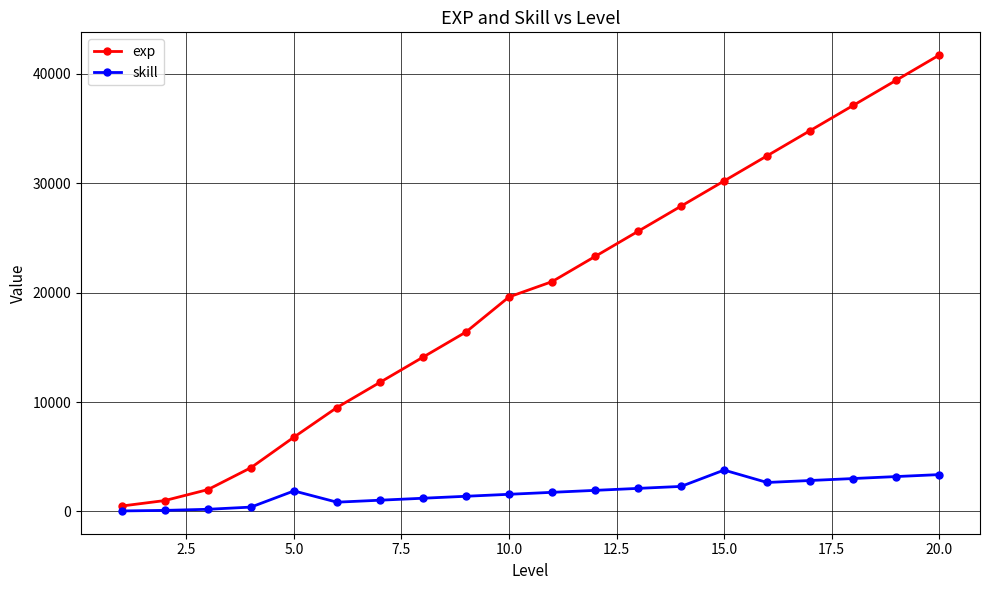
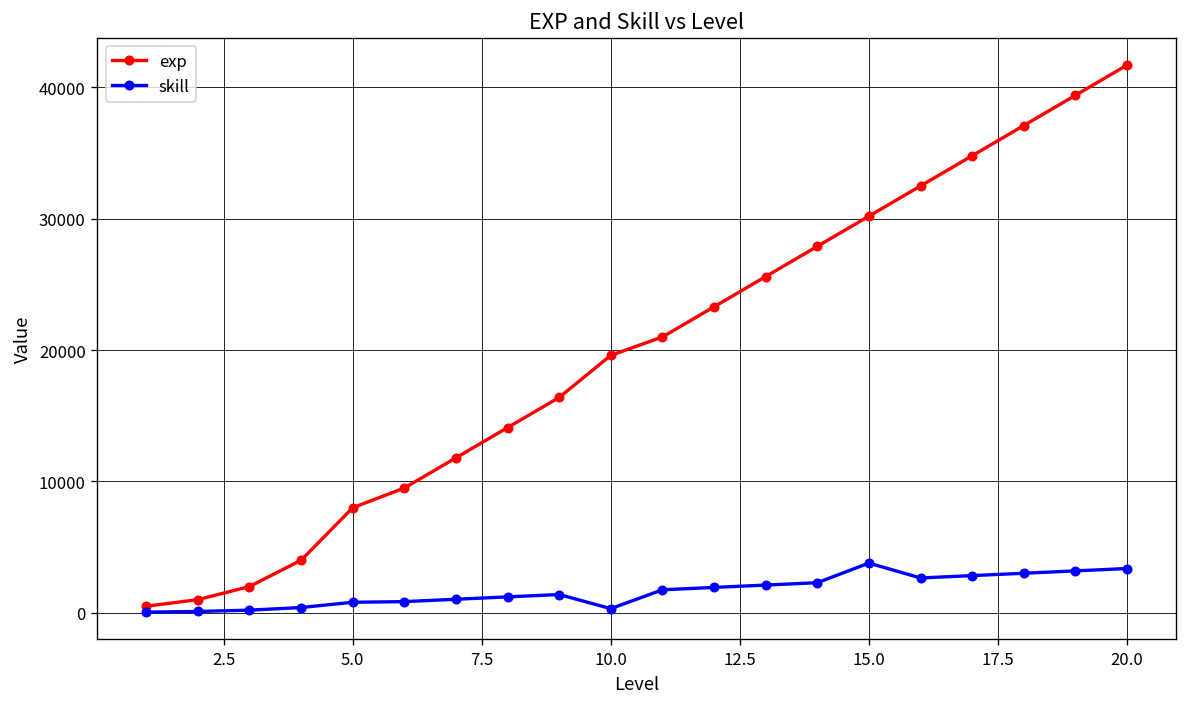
  {
    "exp": {
-     "5.0": 6800,
+     "5.0": 8000,
      "10.0": 19600,
      "15.0": 30200,
      "20.0": 41700
    },
    "skill": {
-     "5.0": 1900,
-     "10.0": 1600,
+     "5.0": 800,
+     "10.0": 300,
      "15.0": 3800,
      "20.0": 3400
    }
  }
